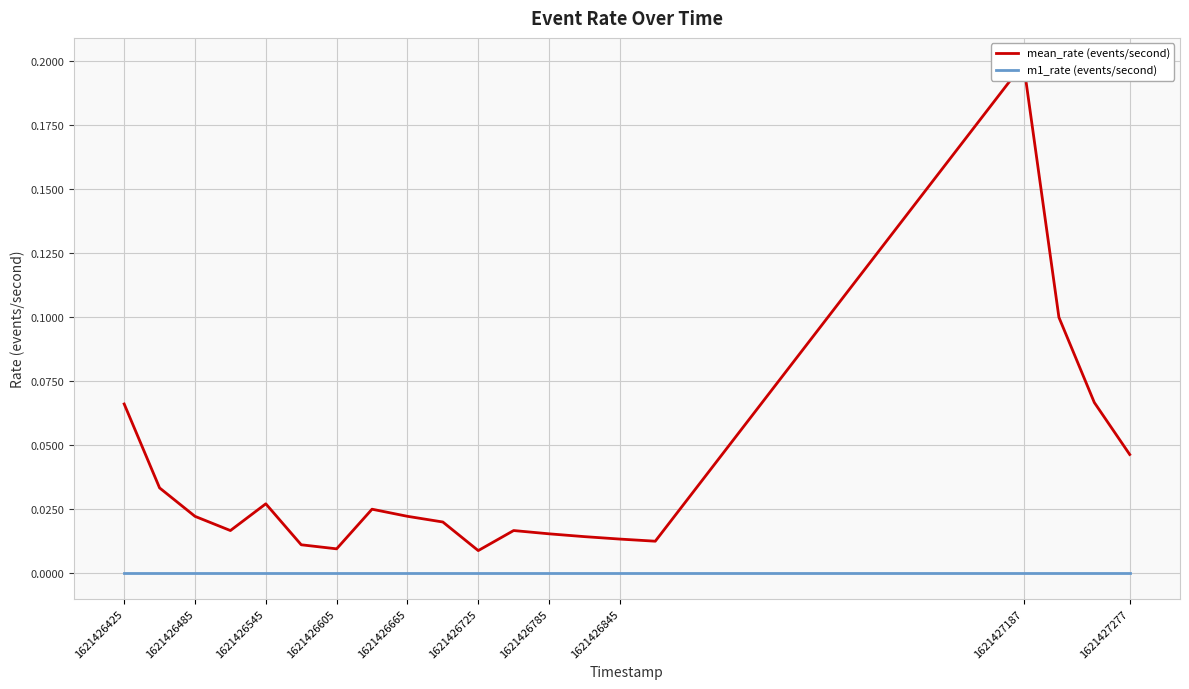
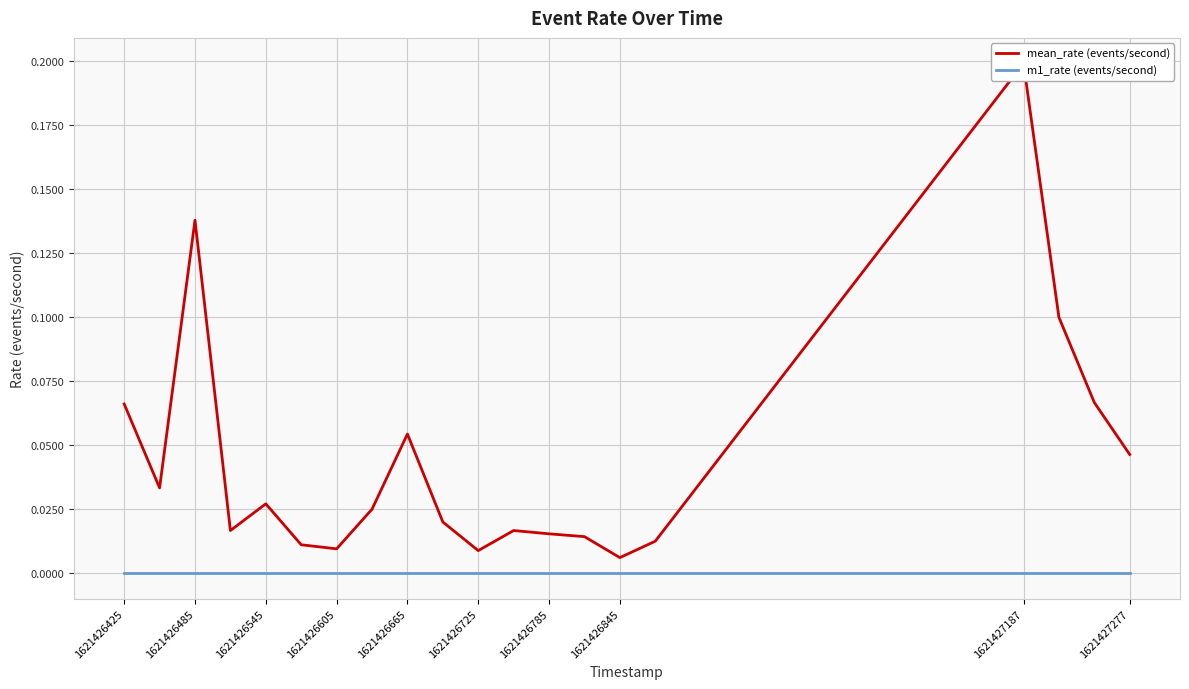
  {
    "mean_rate (events/second)": {
      "1621426425": 0.066,
-     "1621426485": 0.022,
+     "1621426485": 0.138,
      "1621426545": 0.027,
      "1621426605": 0.010,
-     "1621426665": 0.022,
+     "1621426665": 0.054,
      "1621426725": 0.009,
      "1621426785": 0.015,
-     "1621426845": 0.013,
+     "1621426845": 0.006,
      "1621427277": 0.046
    },
    "m1_rate (events/second)": {
      "1621426425": 0.000,
      "1621426485": 0.000,
      "1621426545": 0.000,
      "1621426605": 0.000,
      "1621426665": 0.000,
      "1621426725": 0.000,
      "1621426785": 0.000,
      "1621426845": 0.000,
      "1621427187": 0.000,
      "1621427277": 0.000
    }
  }
